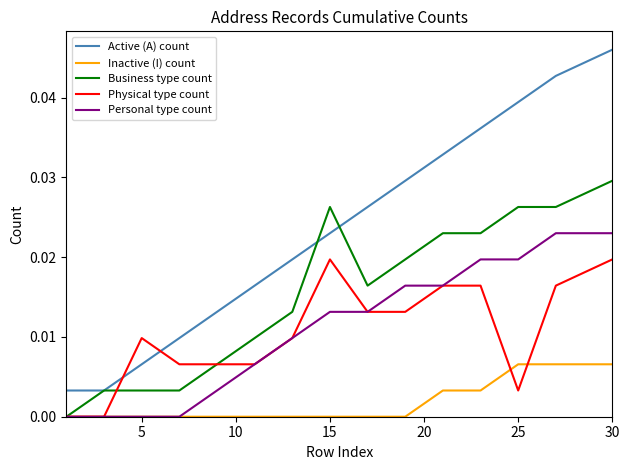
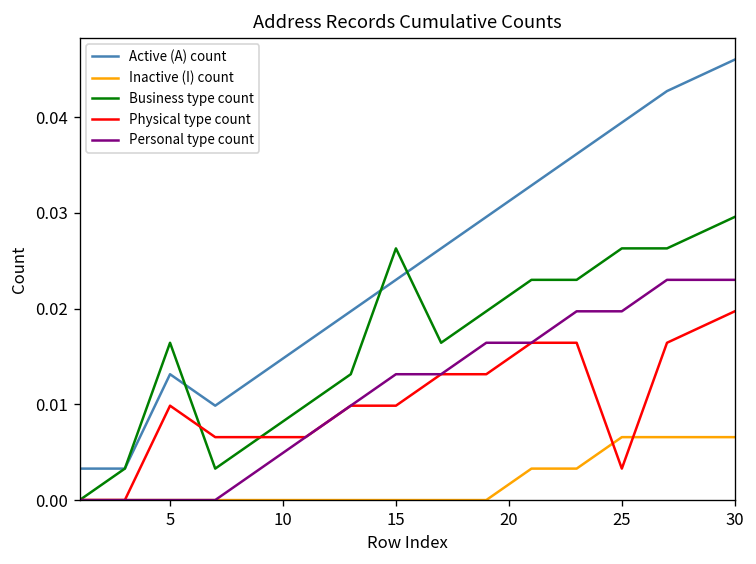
  {
    "Active (A) count": {
-     "5": 0.007,
+     "5": 0.013,
      "15": 0.023,
      "25": 0.039,
      "30": 0.046
    },
    "Inactive (I) count": {
      "15": 0.000,
      "25": 0.007,
      "30": 0.007
    },
    "Business type count": {
-     "5": 0.003,
+     "5": 0.016,
      "15": 0.026,
      "25": 0.026,
      "30": 0.030
    },
    "Physical type count": {
      "5": 0.010,
-     "15": 0.020,
+     "15": 0.010,
      "25": 0.003,
      "30": 0.020
    },
    "Personal type count": {
      "15": 0.013,
      "25": 0.020,
      "30": 0.023
    }
  }
